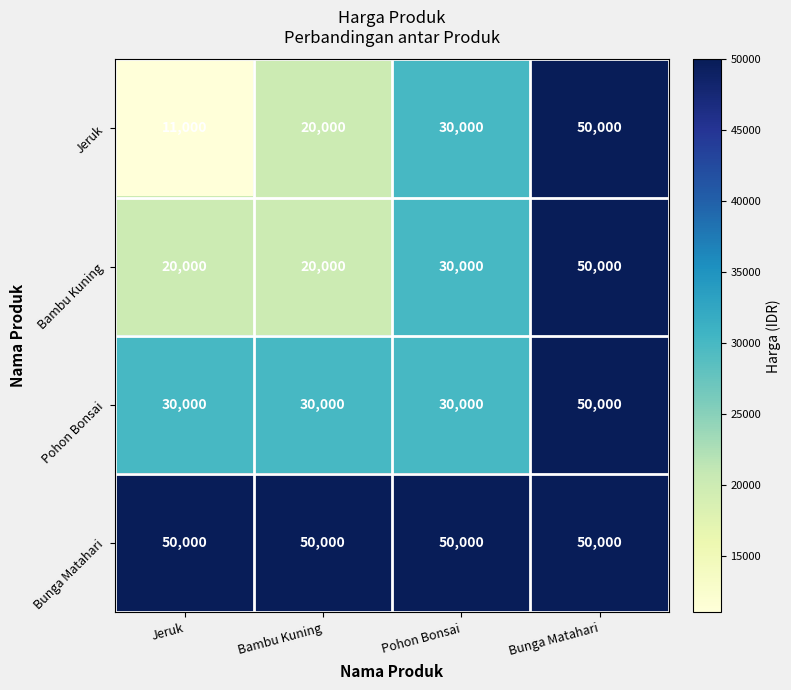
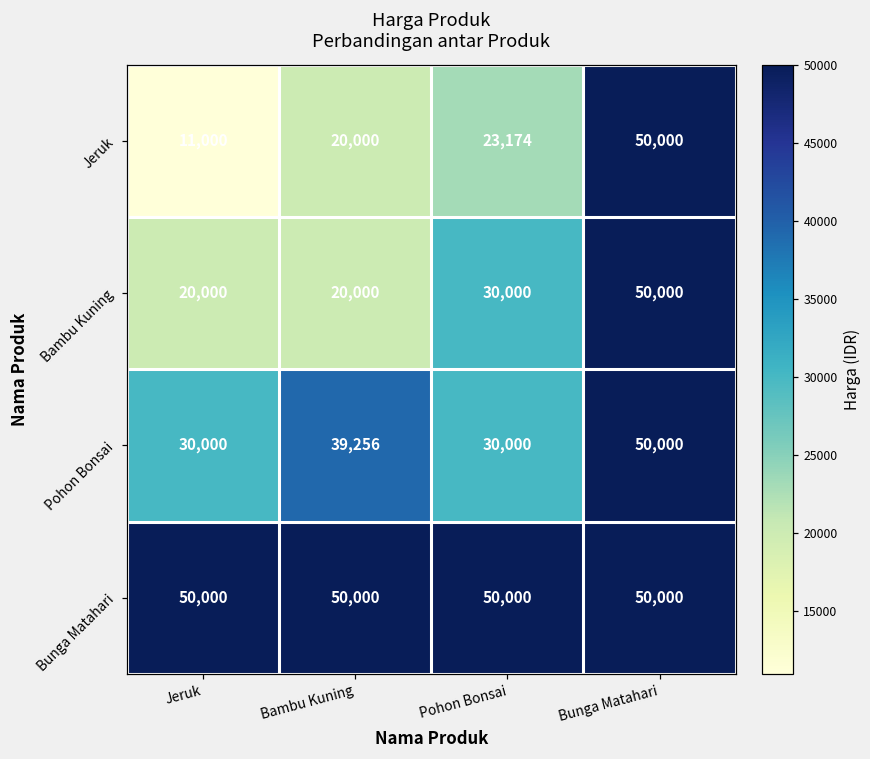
  {
    "Jeruk": {
      "Bambu Kuning": "20,000",
-     "Pohon Bonsai": "30,000",
+     "Pohon Bonsai": "23,174",
      "Bunga Matahari": "50,000"
    },
    "Bambu Kuning": {
      "Jeruk": "20,000",
      "Bambu Kuning": "20,000",
      "Pohon Bonsai": "30,000",
      "Bunga Matahari": "50,000"
    },
    "Pohon Bonsai": {
      "Jeruk": "30,000",
-     "Bambu Kuning": "30,000",
+     "Bambu Kuning": "39,256",
      "Pohon Bonsai": "30,000",
      "Bunga Matahari": "50,000"
    },
    "Bunga Matahari": {
      "Jeruk": "50,000",
      "Bambu Kuning": "50,000",
      "Pohon Bonsai": "50,000",
      "Bunga Matahari": "50,000"
    }
  }
